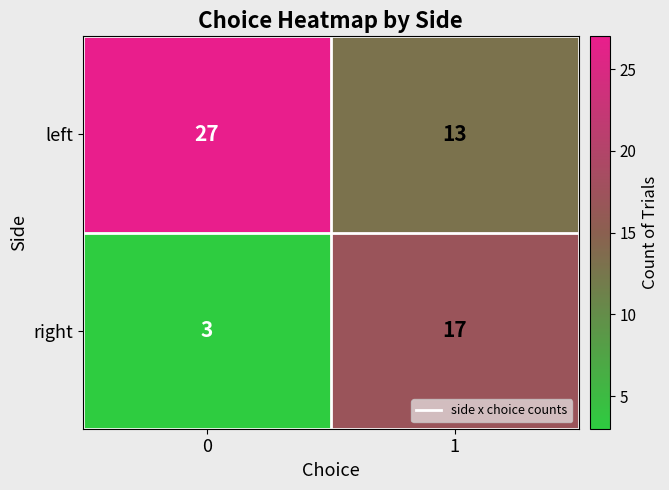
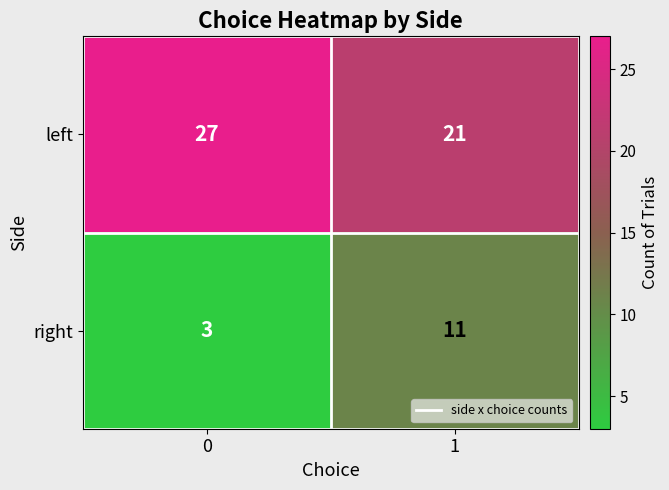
  {
    "left": {
      "0": 27,
-     "1": 13
+     "1": 21
    },
    "right": {
      "0": 3,
-     "1": 17
+     "1": 11
    }
  }
